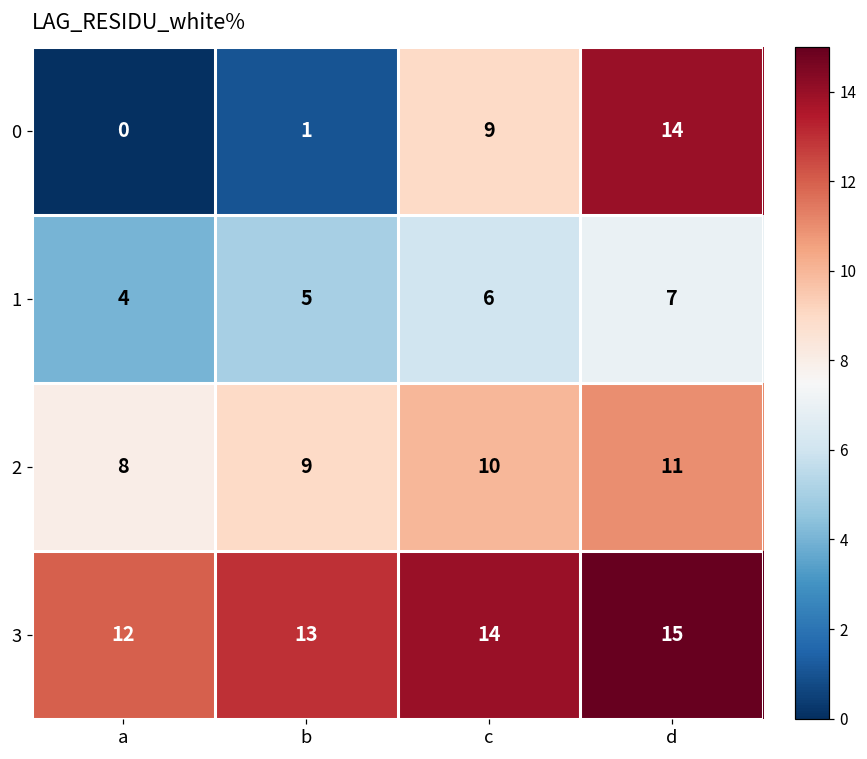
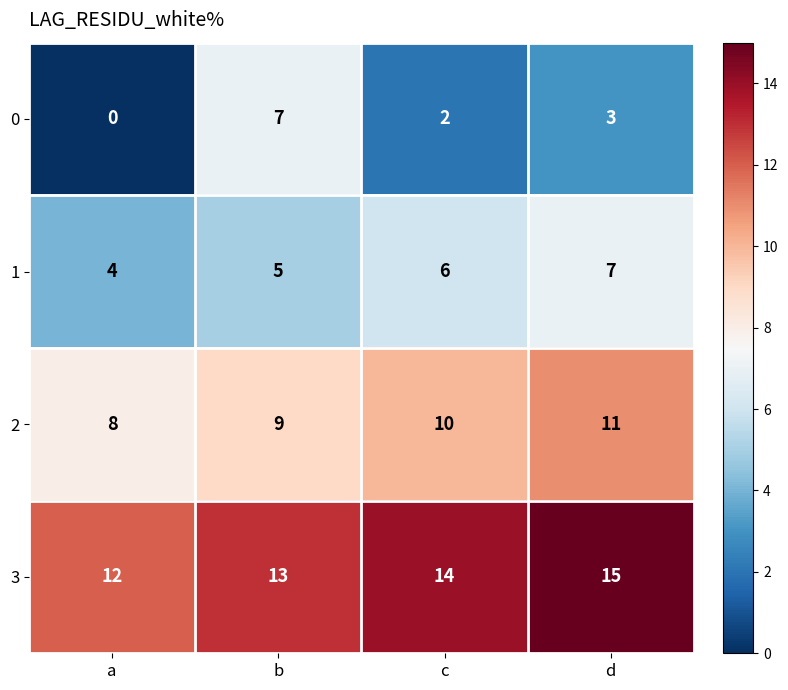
  {
    "0": {
      "a": 0,
-     "b": 1,
-     "c": 9,
-     "d": 14
+     "b": 7,
+     "c": 2,
+     "d": 3
    },
    "1": {
      "a": 4,
      "b": 5,
      "c": 6,
      "d": 7
    },
    "2": {
      "a": 8,
      "b": 9,
      "c": 10,
      "d": 11
    },
    "3": {
      "a": 12,
      "b": 13,
      "c": 14,
      "d": 15
    }
  }
